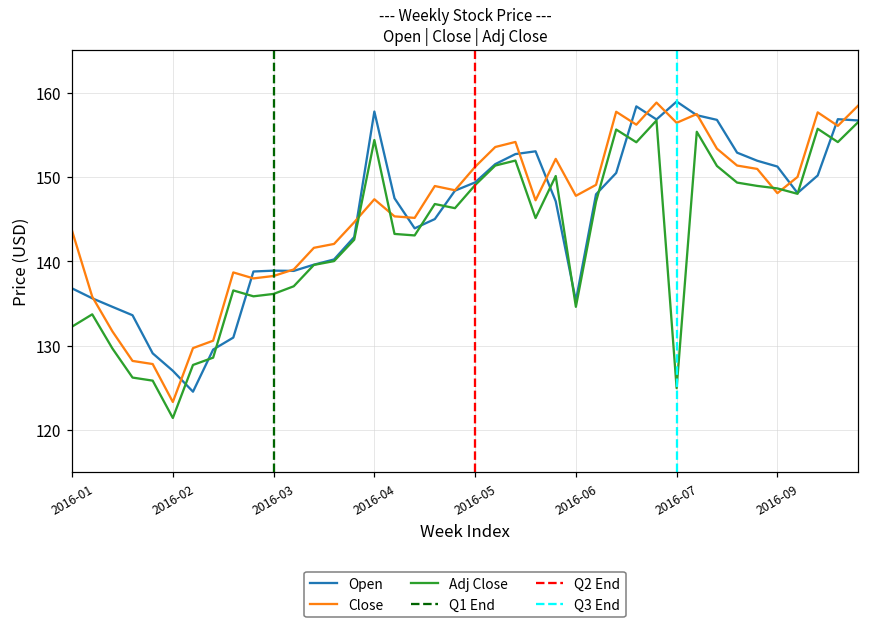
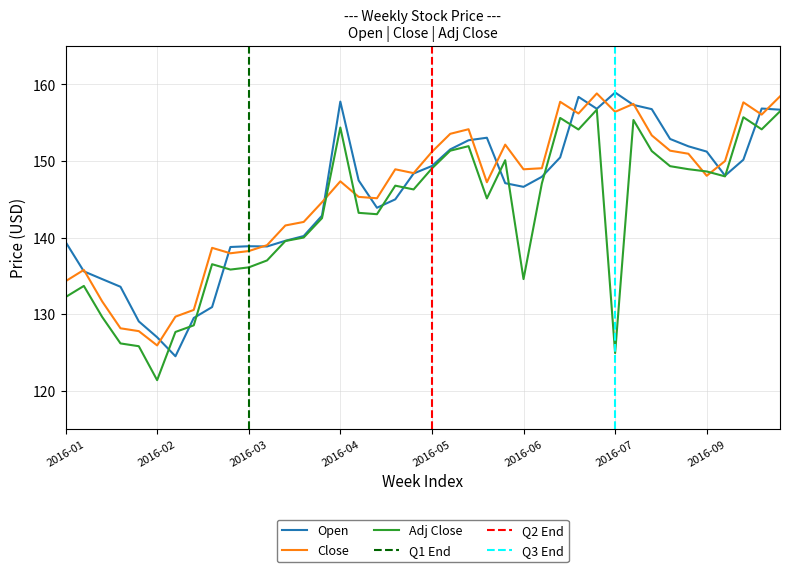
  {
    "Open": {
-     "2016-01": 137,
+     "2016-01": 139,
      "2016-02": 127,
      "2016-03": 139,
      "2016-04": 158,
-     "2016-06": 135,
+     "2016-06": 147,
      "2016-07": 159,
      "2016-09": 151
    },
    "Close": {
-     "2016-01": 144,
-     "2016-02": 123,
+     "2016-01": 134,
+     "2016-02": 126,
      "2016-03": 138,
      "2016-04": 147,
      "2016-05": 151,
-     "2016-06": 148,
+     "2016-06": 149,
      "2016-07": 156,
      "2016-09": 148
    },
    "Adj Close": {
      "2016-01": 132,
      "2016-02": 121,
      "2016-03": 136,
      "2016-04": 154,
      "2016-06": 135,
      "2016-07": 125,
      "2016-09": 149
    }
  }
